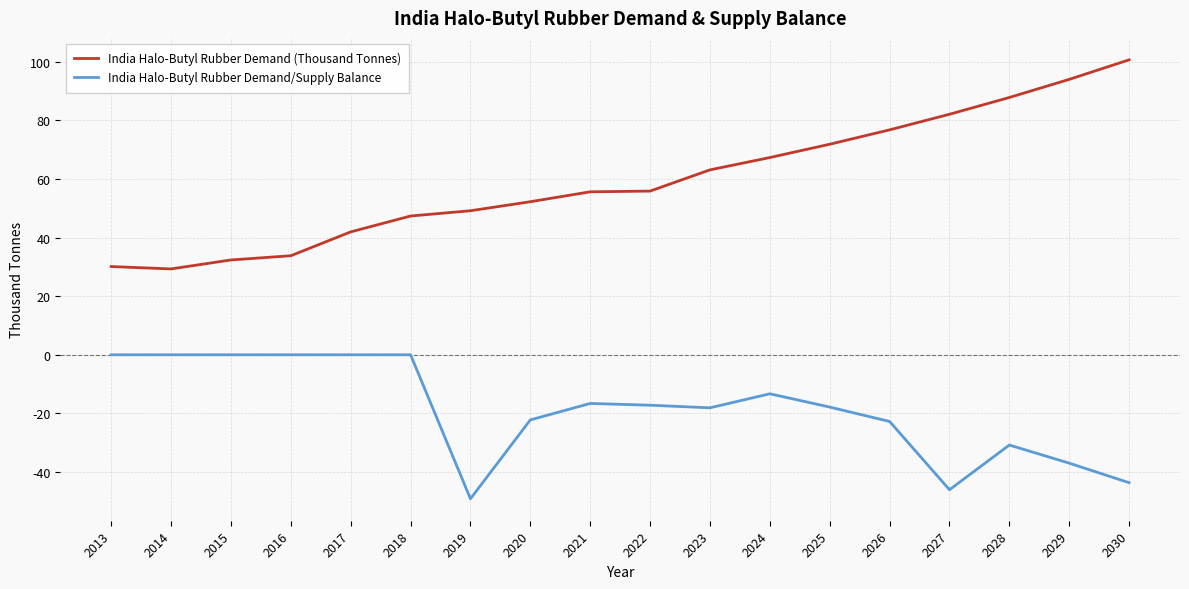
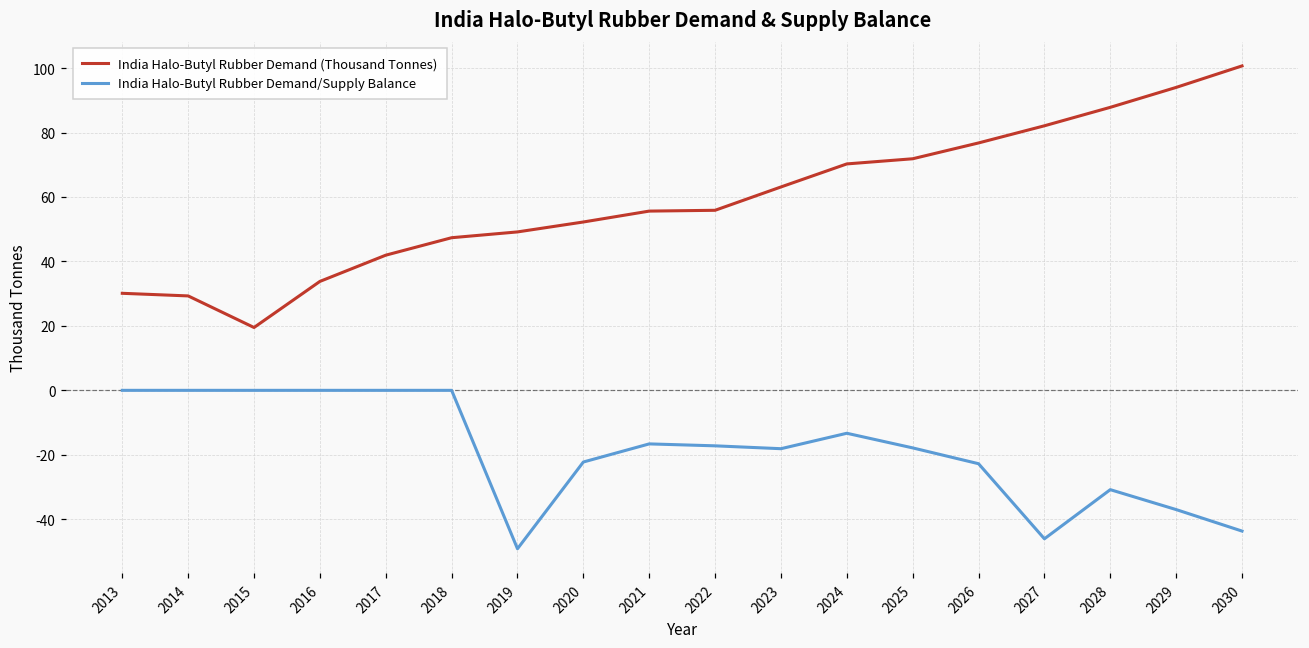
  {
    "India Halo-Butyl Rubber Demand (Thousand Tonnes)": {
      "2013": 30,
      "2014": 29,
-     "2015": 32,
+     "2015": 20,
      "2016": 34,
      "2017": 42,
      "2018": 47,
      "2019": 49,
      "2020": 52,
      "2021": 56,
      "2022": 56,
      "2023": 63,
-     "2024": 67,
+     "2024": 70,
      "2025": 72,
      "2026": 77,
      "2027": 82,
      "2028": 88,
      "2029": 94,
      "2030": 101
    },
    "India Halo-Butyl Rubber Demand/Supply Balance": {
      "2013": 0,
      "2014": 0,
      "2015": 0,
      "2016": 0,
      "2017": 0,
      "2018": 0,
      "2019": -49,
      "2020": -22,
      "2021": -17,
      "2022": -17,
      "2023": -18,
      "2024": -13,
      "2025": -18,
      "2026": -23,
      "2027": -46,
      "2028": -31,
      "2029": -37,
      "2030": -44
    }
  }
